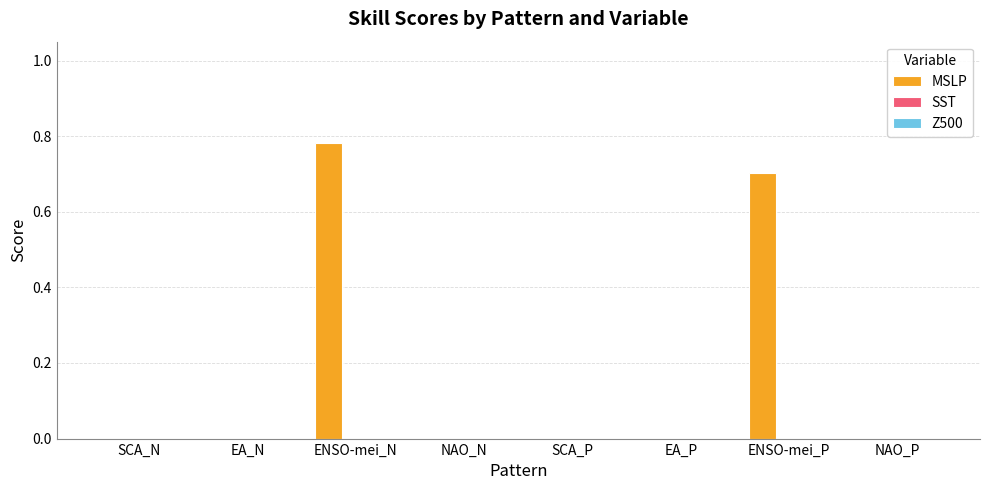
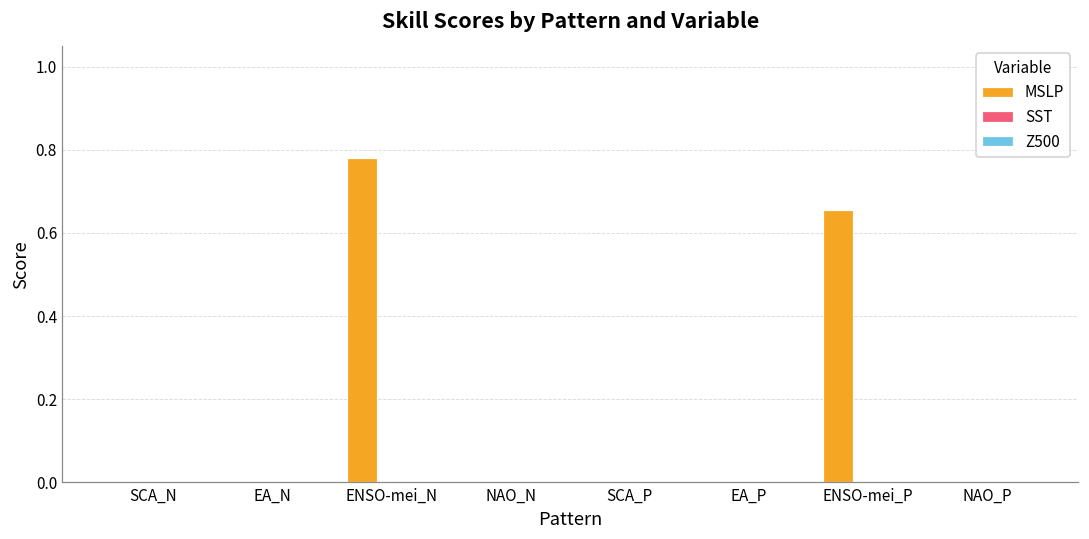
  {
    "MSLP": {
      "SCA_N": 0.00,
      "EA_N": 0.00,
      "ENSO-mei_N": 0.78,
      "NAO_N": 0.00,
      "SCA_P": 0.00,
      "EA_P": 0.00,
-     "ENSO-mei_P": 0.70,
+     "ENSO-mei_P": 0.66,
      "NAO_P": 0.00
    },
    "SST": {
      "SCA_N": 0.00,
      "EA_N": 0.00,
      "ENSO-mei_N": 0.00,
      "NAO_N": 0.00,
      "SCA_P": 0.00,
      "EA_P": 0.00,
      "ENSO-mei_P": 0.00,
      "NAO_P": 0.00
    },
    "Z500": {
      "SCA_N": 0.00,
      "EA_N": 0.00,
      "ENSO-mei_N": 0.00,
      "NAO_N": 0.00,
      "SCA_P": 0.00,
      "EA_P": 0.00,
      "ENSO-mei_P": 0.00,
      "NAO_P": 0.00
    }
  }
